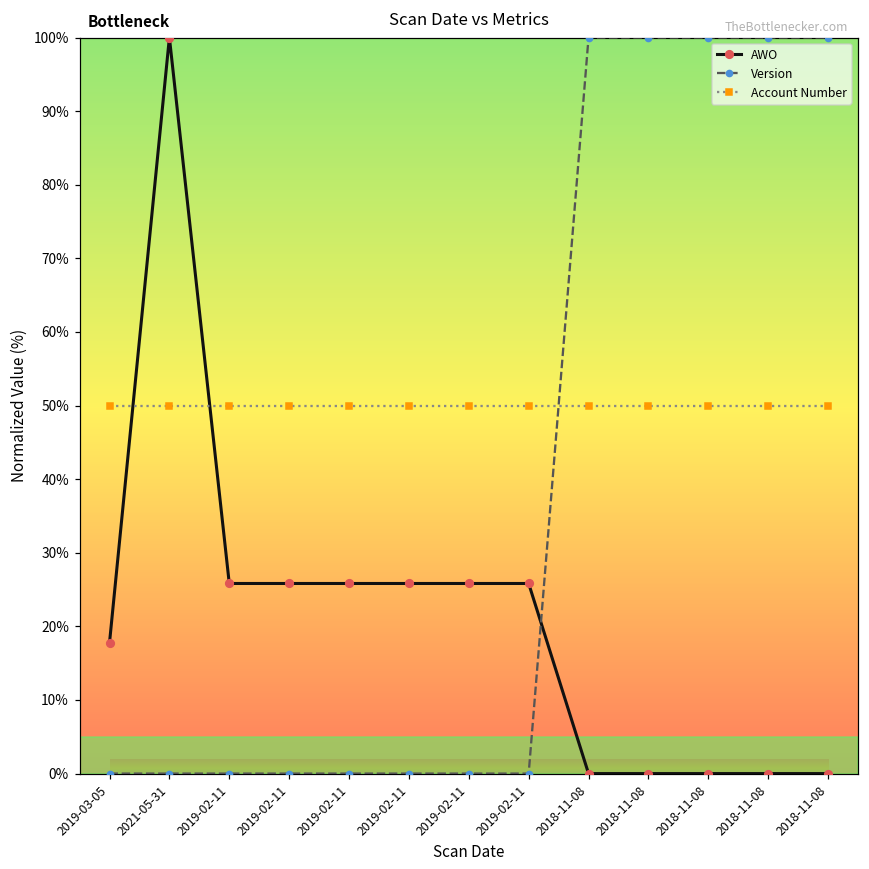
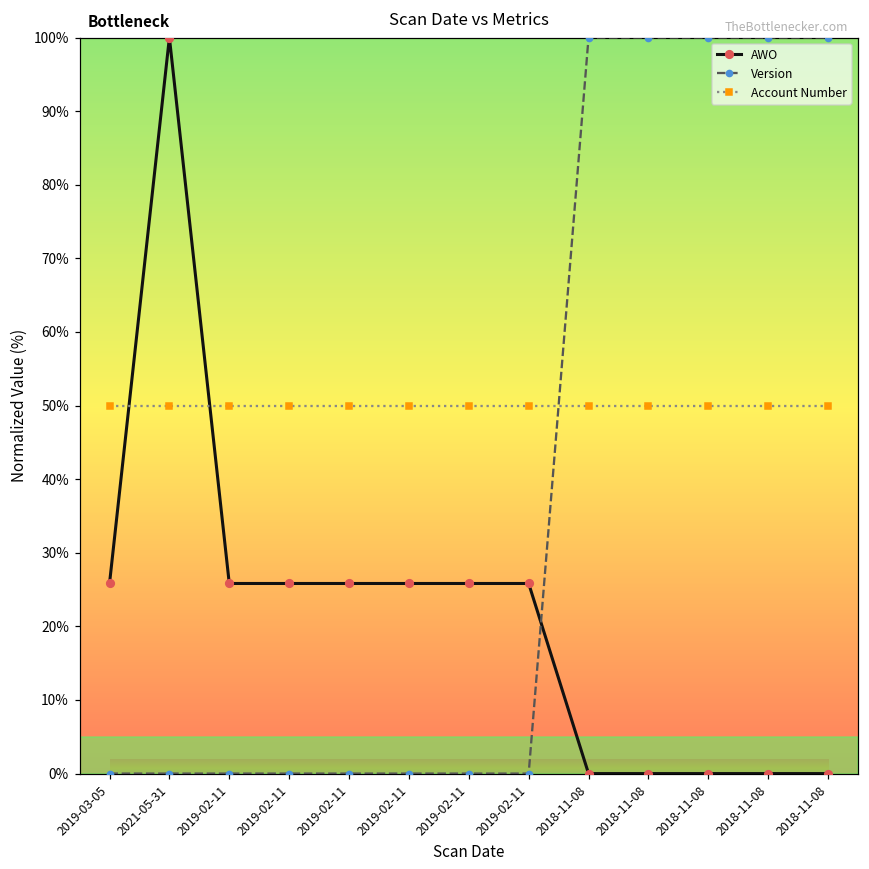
  {
    "AWO": {
-     "2019-03-05": "18%",
+     "2019-03-05": "26%",
      "2021-05-31": "100%"
    },
    "Account Number": {
      "2019-03-05": "50%",
      "2021-05-31": "50%"
    }
  }
